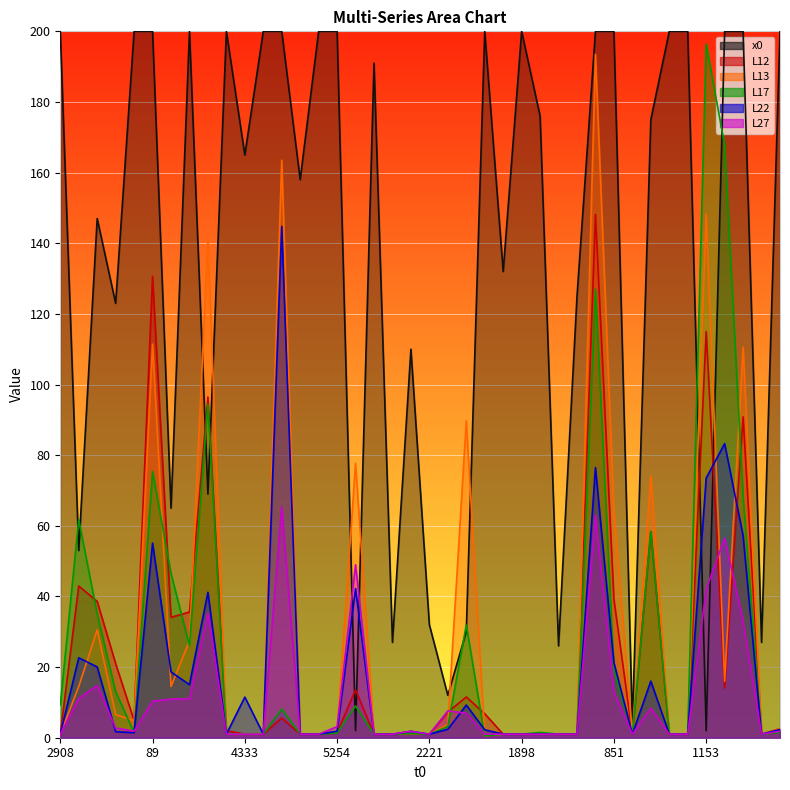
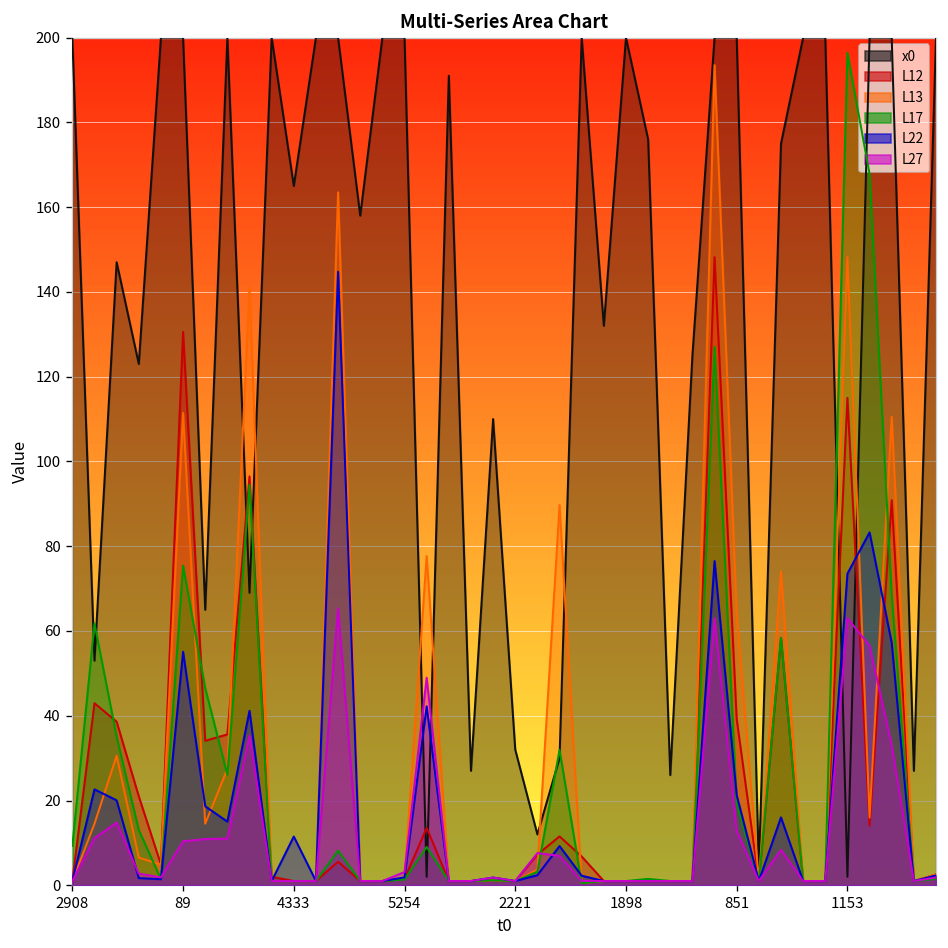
  {
    "x0": {
      "2908": 200,
      "89": 200,
      "4333": 165,
      "5254": 200,
      "2221": 32,
      "1898": 200,
      "851": 200,
      "1153": 2
    },
    "L17": {
      "2908": 9,
      "89": 75,
      "851": 19,
      "1153": 196
    },
    "L22": {
      "89": 55,
      "4333": 12,
      "851": 21,
      "1153": 74
    },
    "L27": {
      "89": 10,
      "5254": 3,
      "851": 13,
-     "1153": 42
+     "1153": 63
    }
  }
